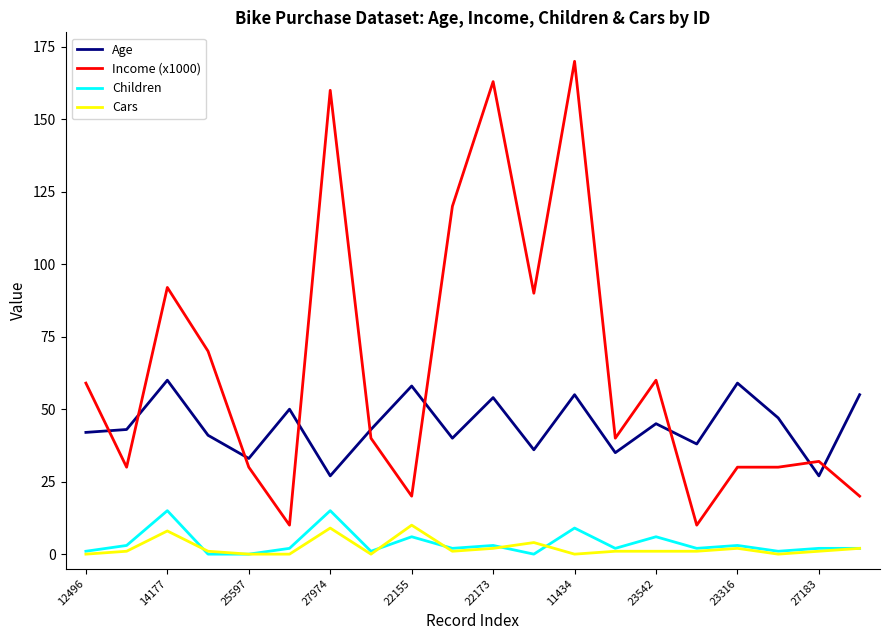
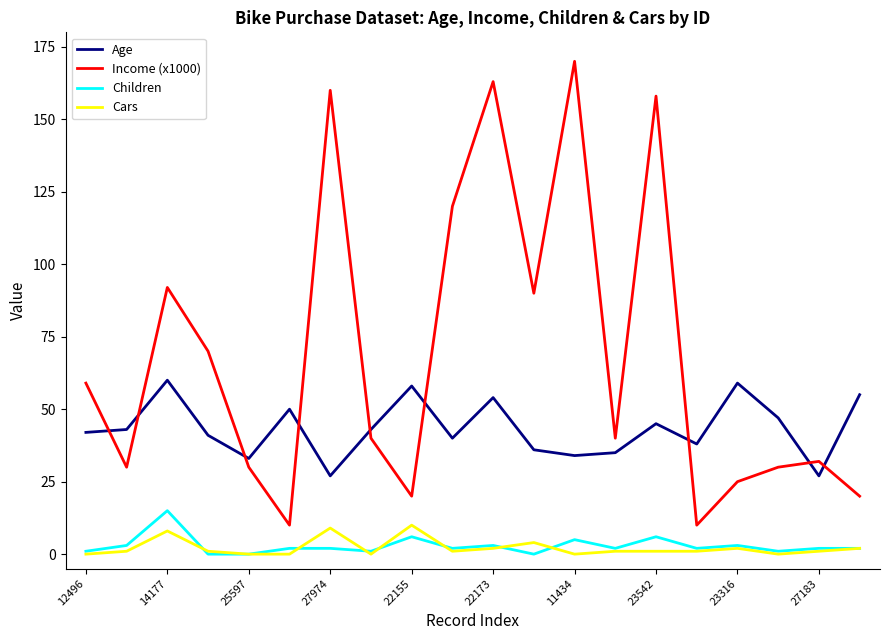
  {
    "Age": {
      "12496": 42,
      "14177": 60,
      "25597": 33,
      "27974": 27,
      "22155": 58,
      "22173": 54,
-     "11434": 55,
+     "11434": 34,
      "23542": 45,
      "23316": 59,
      "27183": 27
    },
    "Income (x1000)": {
      "12496": 59,
      "14177": 92,
      "25597": 30,
      "27974": 160,
      "22155": 20,
      "22173": 163,
      "11434": 170,
-     "23542": 60,
-     "23316": 30,
+     "23542": 158,
+     "23316": 25,
      "27183": 32
    },
    "Children": {
      "12496": 1,
      "14177": 15,
-     "27974": 15,
+     "27974": 2,
      "22155": 6,
      "22173": 3,
-     "11434": 9,
+     "11434": 5,
      "23542": 6,
      "23316": 3,
      "27183": 2
    },
    "Cars": {
      "12496": 0,
      "14177": 8,
      "27974": 9,
      "22155": 10,
      "22173": 2,
      "11434": 0,
      "23542": 1,
      "23316": 2,
      "27183": 1
    }
  }
